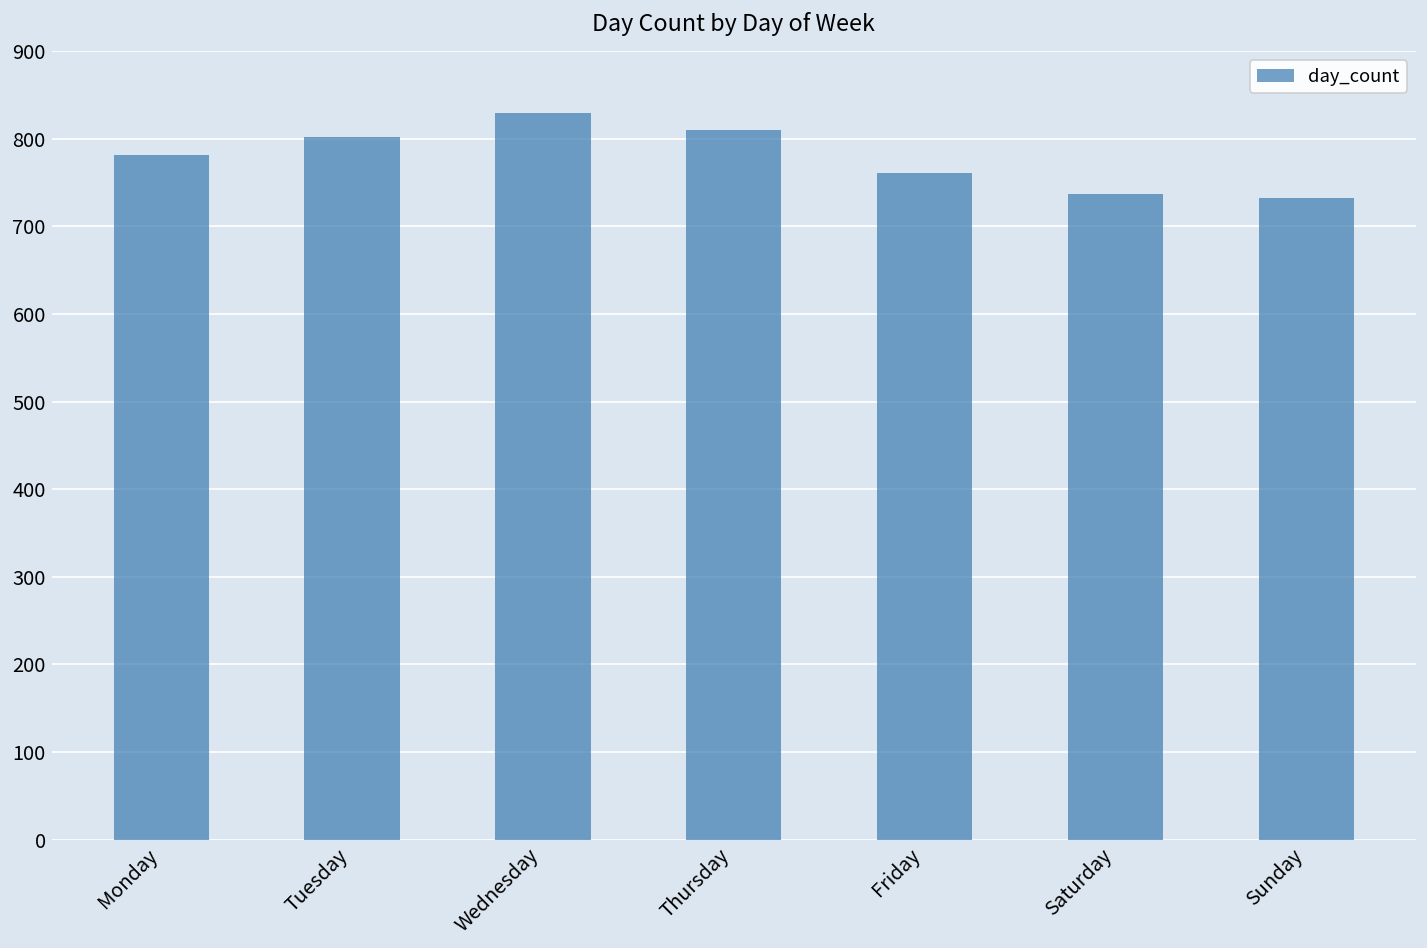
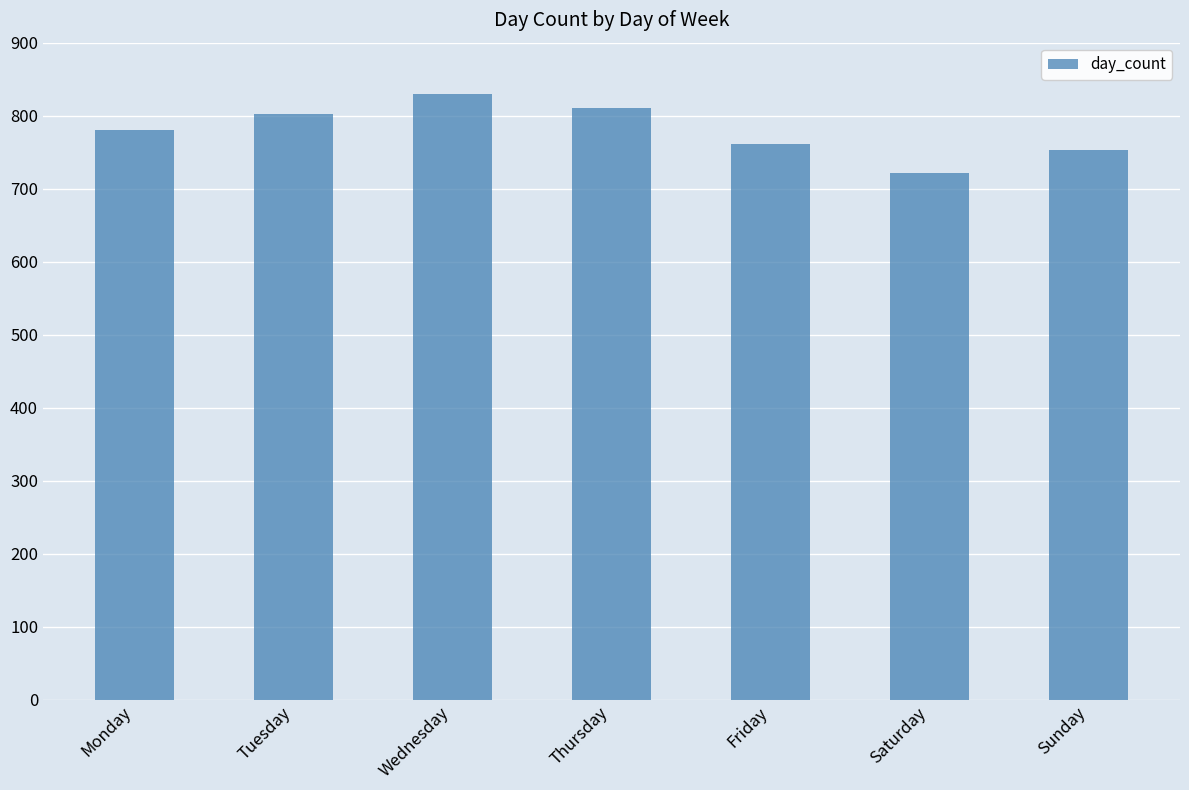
  {
    "Monday": 780,
    "Tuesday": 800,
    "Wednesday": 830,
    "Thursday": 810,
    "Friday": 760,
-   "Saturday": 740,
-   "Sunday": 730
+   "Saturday": 720,
+   "Sunday": 750
  }
